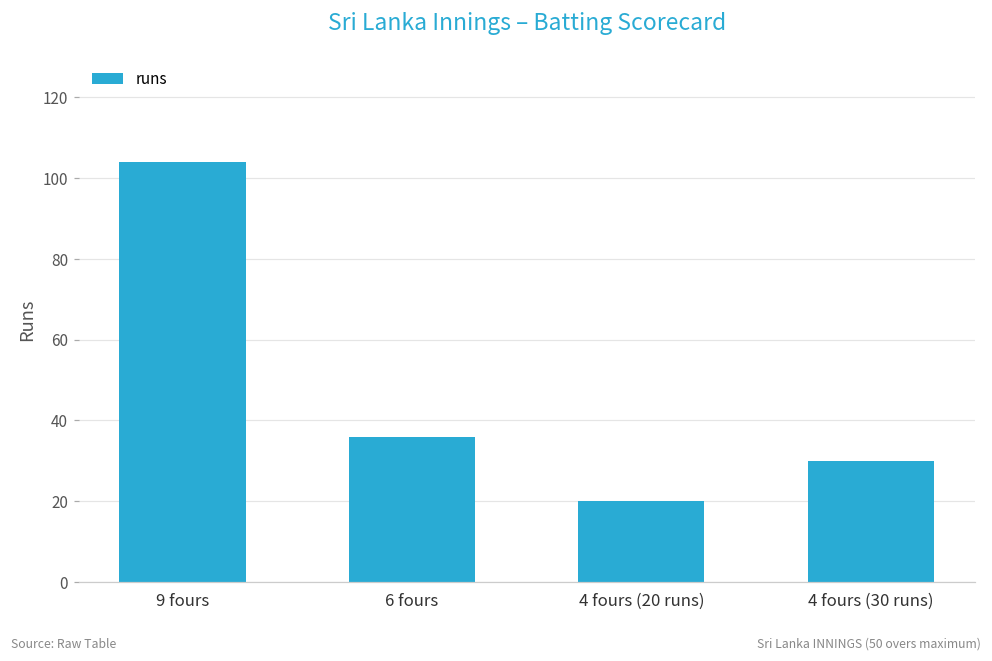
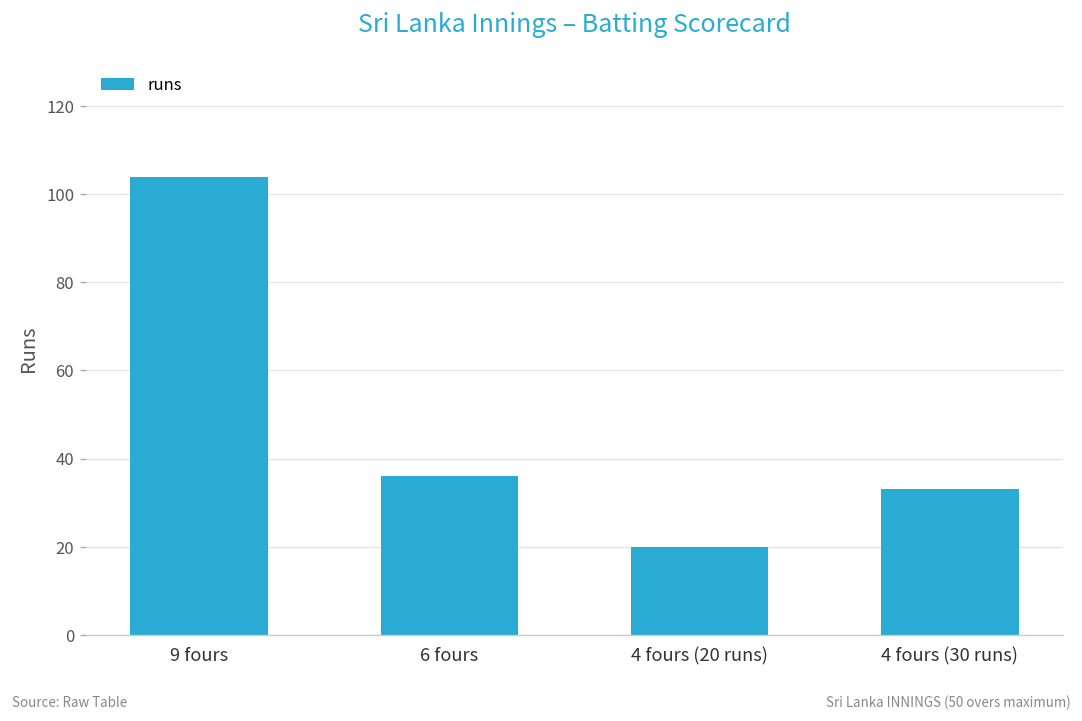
  {
    "9 fours": 104,
    "6 fours": 36,
    "4 fours (20 runs)": 20,
-   "4 fours (30 runs)": 30
+   "4 fours (30 runs)": 33
  }
